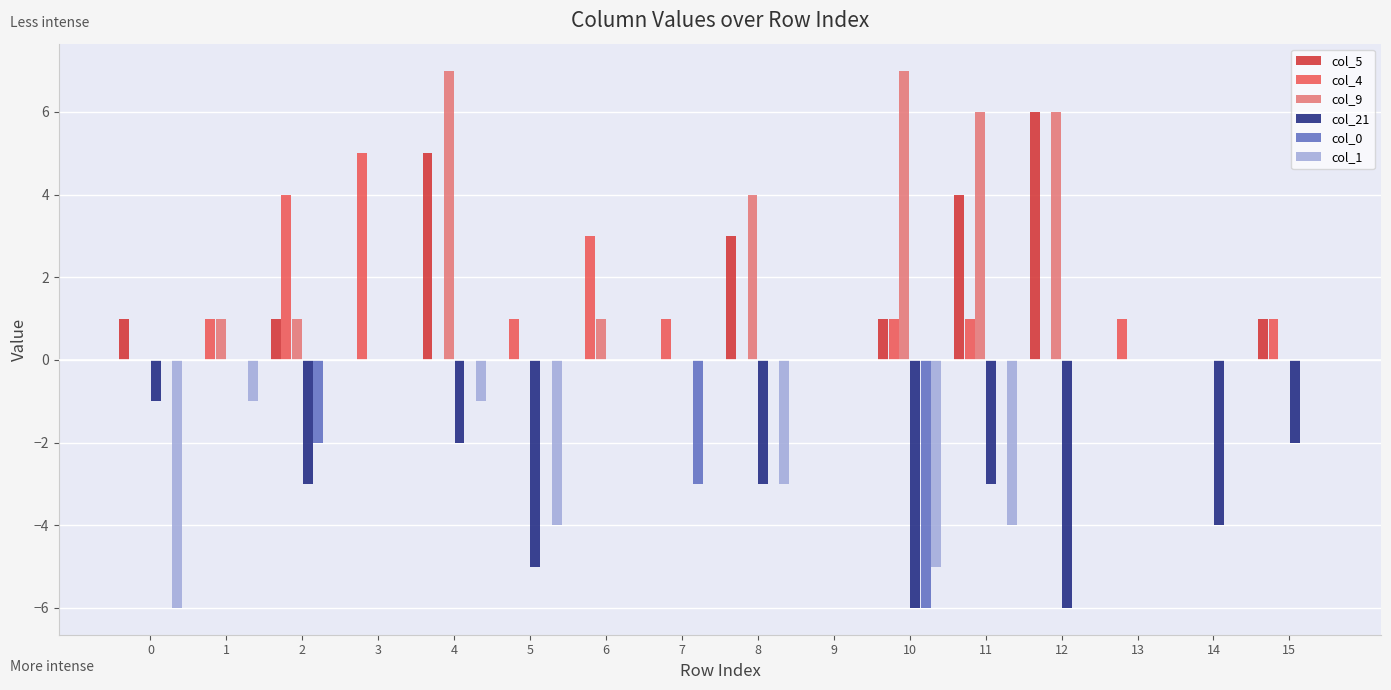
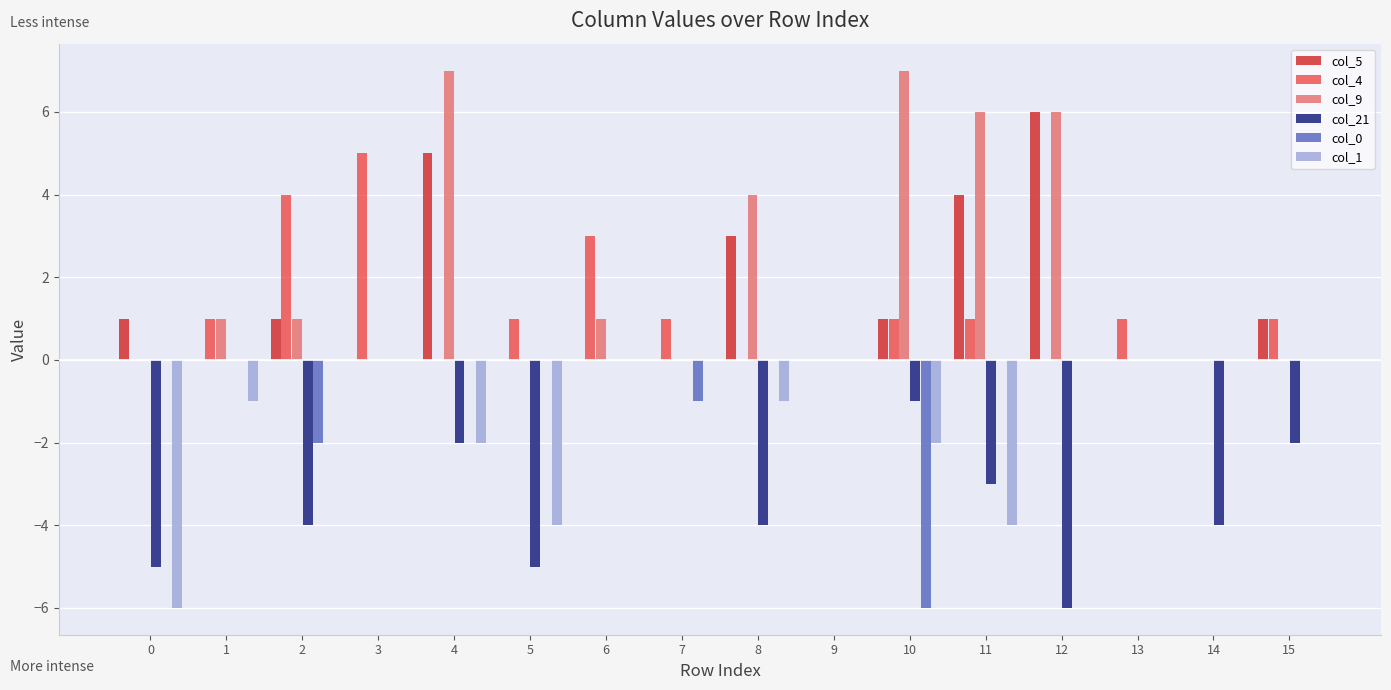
  {
    "col_21": {
-     "0": -1.0,
+     "0": -5.0,
      "1": 0.0,
-     "2": -3.0,
+     "2": -4.0,
      "3": 0.0,
      "4": -2.0,
      "5": -5.0,
      "6": 0.0,
      "7": 0.0,
-     "8": -3.0,
+     "8": -4.0,
      "9": 0.0,
-     "10": -6.0,
+     "10": -1.0,
      "11": -3.0,
      "12": -6.0,
      "13": 0.0,
      "14": -4.0,
      "15": -2.0
    },
    "col_0": {
      "0": 0.0,
      "1": 0.0,
      "2": -2.0,
      "3": 0.0,
      "4": 0.0,
      "5": 0.0,
      "6": 0.0,
-     "7": -3.0,
+     "7": -1.0,
      "8": 0.0,
      "9": 0.0,
      "10": -6.0,
      "11": 0.0,
      "12": 0.0,
      "13": 0.0,
      "14": 0.0,
      "15": 0.0
    },
    "col_1": {
      "0": -6.0,
      "1": -1.0,
      "2": 0.0,
      "3": 0.0,
-     "4": -1.0,
+     "4": -2.0,
      "5": -4.0,
      "6": 0.0,
      "7": 0.0,
-     "8": -3.0,
+     "8": -1.0,
      "9": 0.0,
-     "10": -5.0,
+     "10": -2.0,
      "11": -4.0,
      "12": 0.0,
      "13": 0.0,
      "14": 0.0,
      "15": 0.0
    }
  }
